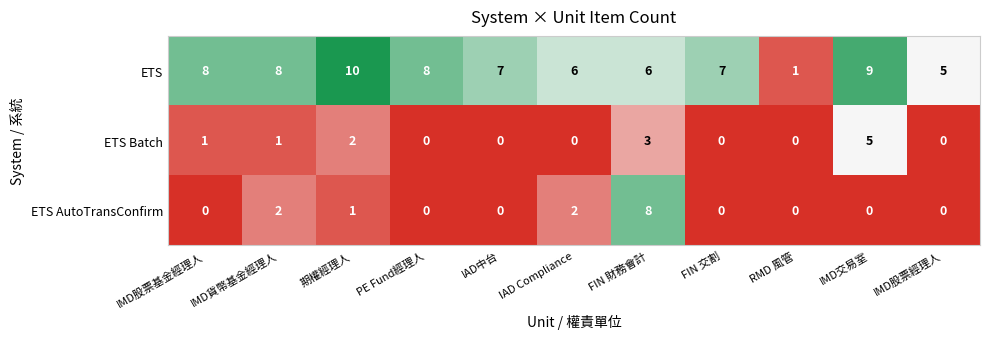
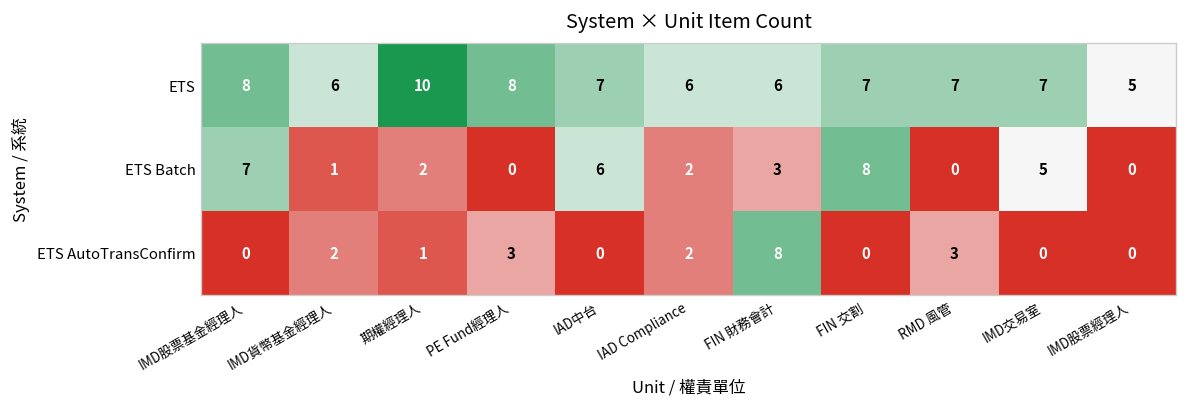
  {
    "ETS": {
      "IMD股票基金經理人": 8,
-     "IMD貨幣基金經理人": 8,
+     "IMD貨幣基金經理人": 6,
      "期權經理人": 10,
      "PE Fund經理人": 8,
      "IAD中台": 7,
      "IAD Compliance": 6,
      "FIN 財務會計": 6,
      "FIN 交割": 7,
-     "RMD 風管": 1,
-     "IMD交易室": 9,
+     "RMD 風管": 7,
+     "IMD交易室": 7,
      "IMD股票經理人": 5
    },
    "ETS Batch": {
-     "IMD股票基金經理人": 1,
+     "IMD股票基金經理人": 7,
      "IMD貨幣基金經理人": 1,
      "期權經理人": 2,
      "PE Fund經理人": 0,
-     "IAD中台": 0,
-     "IAD Compliance": 0,
+     "IAD中台": 6,
+     "IAD Compliance": 2,
      "FIN 財務會計": 3,
-     "FIN 交割": 0,
+     "FIN 交割": 8,
      "RMD 風管": 0,
      "IMD交易室": 5,
      "IMD股票經理人": 0
    },
    "ETS AutoTransConfirm": {
      "IMD股票基金經理人": 0,
      "IMD貨幣基金經理人": 2,
      "期權經理人": 1,
-     "PE Fund經理人": 0,
+     "PE Fund經理人": 3,
      "IAD中台": 0,
      "IAD Compliance": 2,
      "FIN 財務會計": 8,
      "FIN 交割": 0,
-     "RMD 風管": 0,
+     "RMD 風管": 3,
      "IMD交易室": 0,
      "IMD股票經理人": 0
    }
  }
